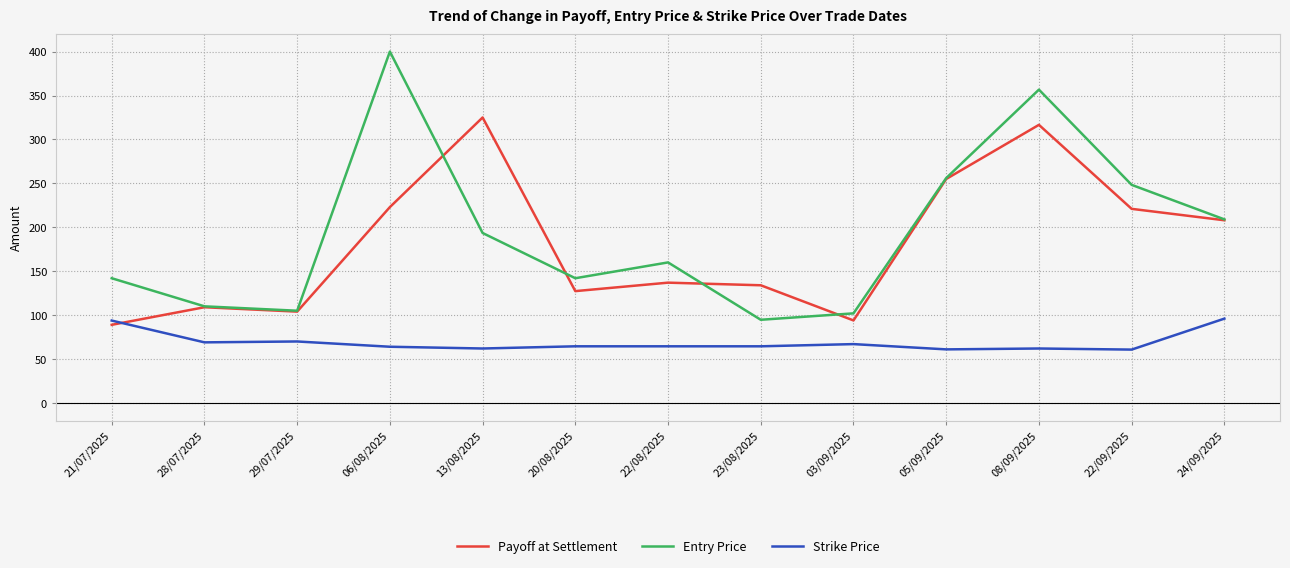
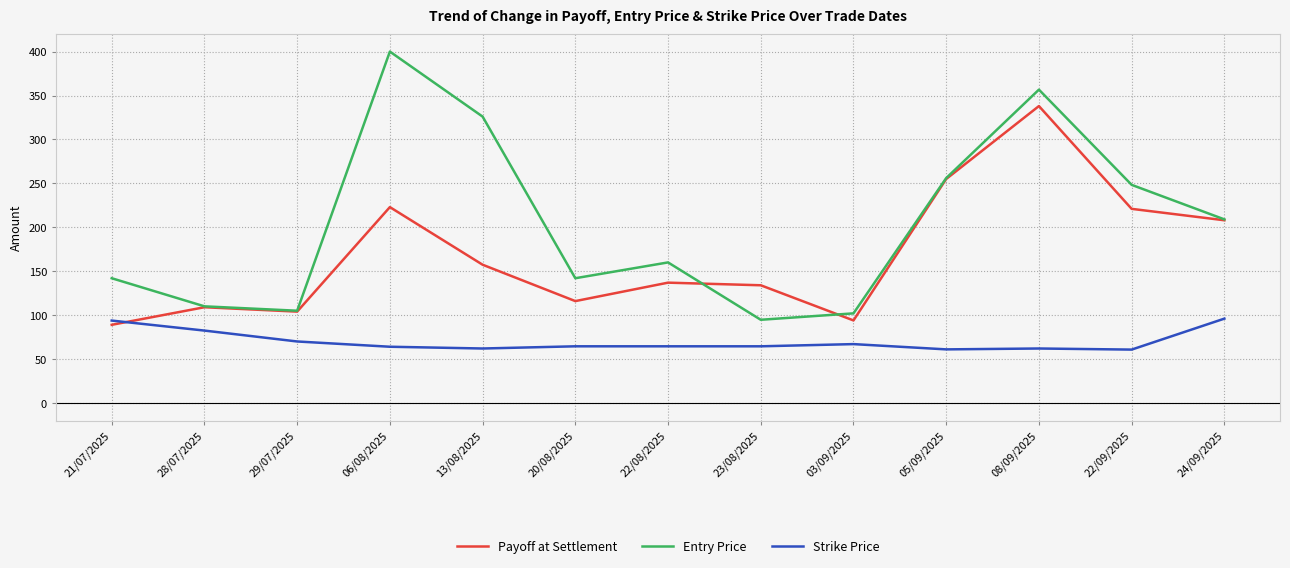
  {
    "Payoff at Settlement": {
      "21/07/2025": 90,
      "06/08/2025": 220,
-     "13/08/2025": 320,
-     "20/08/2025": 130,
+     "13/08/2025": 160,
+     "20/08/2025": 120,
      "22/08/2025": 140,
      "23/08/2025": 130,
      "03/09/2025": 90,
-     "08/09/2025": 320,
+     "08/09/2025": 340,
      "22/09/2025": 220
    },
    "Entry Price": {
      "21/07/2025": 140,
      "06/08/2025": 400,
-     "13/08/2025": 190,
+     "13/08/2025": 330,
      "20/08/2025": 140,
      "22/08/2025": 160,
      "23/08/2025": 90,
      "03/09/2025": 100,
      "08/09/2025": 360,
      "22/09/2025": 250
    },
    "Strike Price": {
      "21/07/2025": 90,
-     "28/07/2025": 70,
+     "28/07/2025": 80,
      "29/07/2025": 70,
      "06/08/2025": 60,
      "13/08/2025": 60,
      "20/08/2025": 60,
      "22/08/2025": 60,
      "23/08/2025": 60,
      "03/09/2025": 70,
      "05/09/2025": 60,
      "08/09/2025": 60,
      "22/09/2025": 60,
      "24/09/2025": 100
    }
  }
